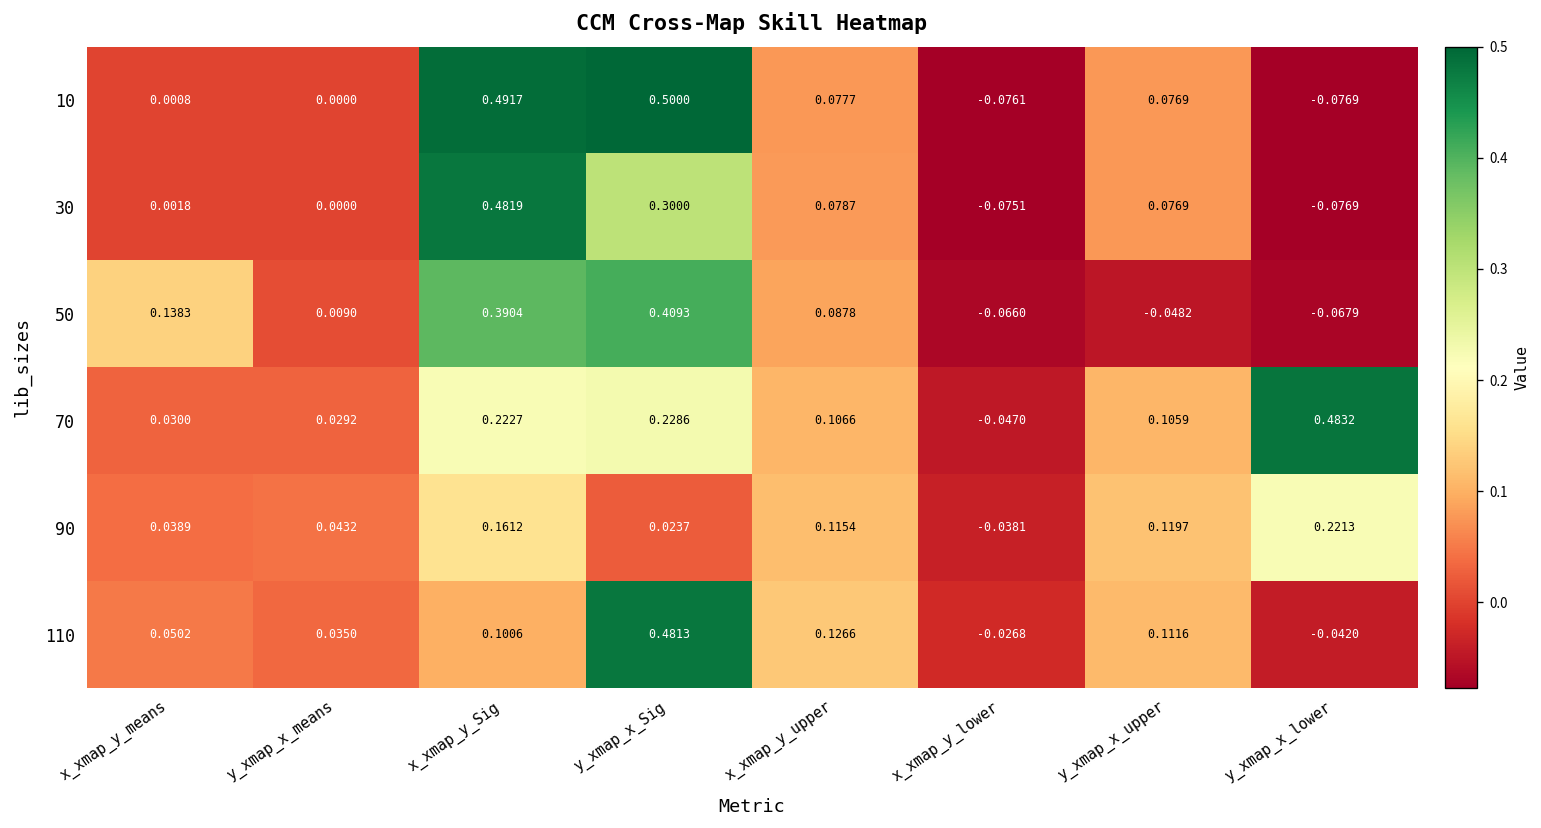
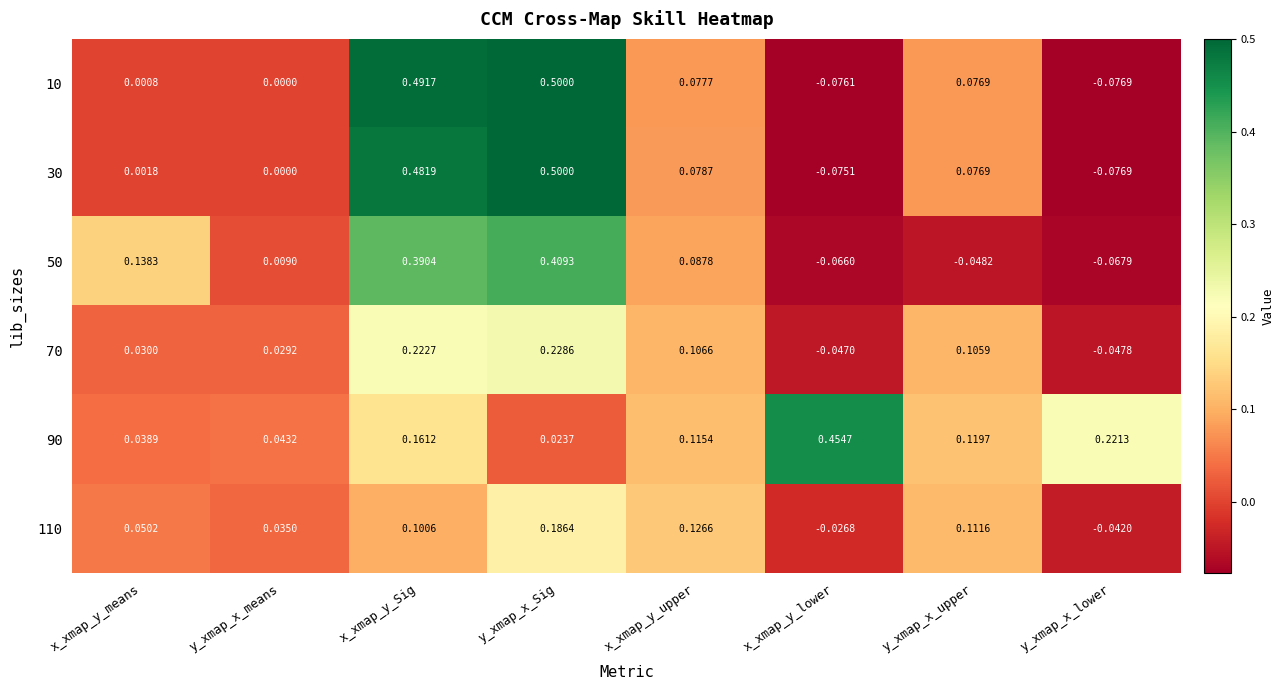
  {
    "10": {
      "x_xmap_y_means": 0.0008,
      "y_xmap_x_means": 0.0000,
      "x_xmap_y_Sig": 0.4917,
      "y_xmap_x_Sig": 0.5000,
      "x_xmap_y_upper": 0.0777,
      "x_xmap_y_lower": -0.0761,
      "y_xmap_x_upper": 0.0769,
      "y_xmap_x_lower": -0.0769
    },
    "30": {
      "x_xmap_y_means": 0.0018,
      "y_xmap_x_means": 0.0000,
      "x_xmap_y_Sig": 0.4819,
-     "y_xmap_x_Sig": 0.3000,
+     "y_xmap_x_Sig": 0.5000,
      "x_xmap_y_upper": 0.0787,
      "x_xmap_y_lower": -0.0751,
      "y_xmap_x_upper": 0.0769,
      "y_xmap_x_lower": -0.0769
    },
    "50": {
      "x_xmap_y_means": 0.1383,
      "y_xmap_x_means": 0.0090,
      "x_xmap_y_Sig": 0.3904,
      "y_xmap_x_Sig": 0.4093,
      "x_xmap_y_upper": 0.0878,
      "x_xmap_y_lower": -0.0660,
      "y_xmap_x_upper": -0.0482,
      "y_xmap_x_lower": -0.0679
    },
    "70": {
      "x_xmap_y_means": 0.0300,
      "y_xmap_x_means": 0.0292,
      "x_xmap_y_Sig": 0.2227,
      "y_xmap_x_Sig": 0.2286,
      "x_xmap_y_upper": 0.1066,
      "x_xmap_y_lower": -0.0470,
      "y_xmap_x_upper": 0.1059,
-     "y_xmap_x_lower": 0.4832
+     "y_xmap_x_lower": -0.0478
    },
    "90": {
      "x_xmap_y_means": 0.0389,
      "y_xmap_x_means": 0.0432,
      "x_xmap_y_Sig": 0.1612,
      "y_xmap_x_Sig": 0.0237,
      "x_xmap_y_upper": 0.1154,
-     "x_xmap_y_lower": -0.0381,
+     "x_xmap_y_lower": 0.4547,
      "y_xmap_x_upper": 0.1197,
      "y_xmap_x_lower": 0.2213
    },
    "110": {
      "x_xmap_y_means": 0.0502,
      "y_xmap_x_means": 0.0350,
      "x_xmap_y_Sig": 0.1006,
-     "y_xmap_x_Sig": 0.4813,
+     "y_xmap_x_Sig": 0.1864,
      "x_xmap_y_upper": 0.1266,
      "x_xmap_y_lower": -0.0268,
      "y_xmap_x_upper": 0.1116,
      "y_xmap_x_lower": -0.0420
    }
  }
